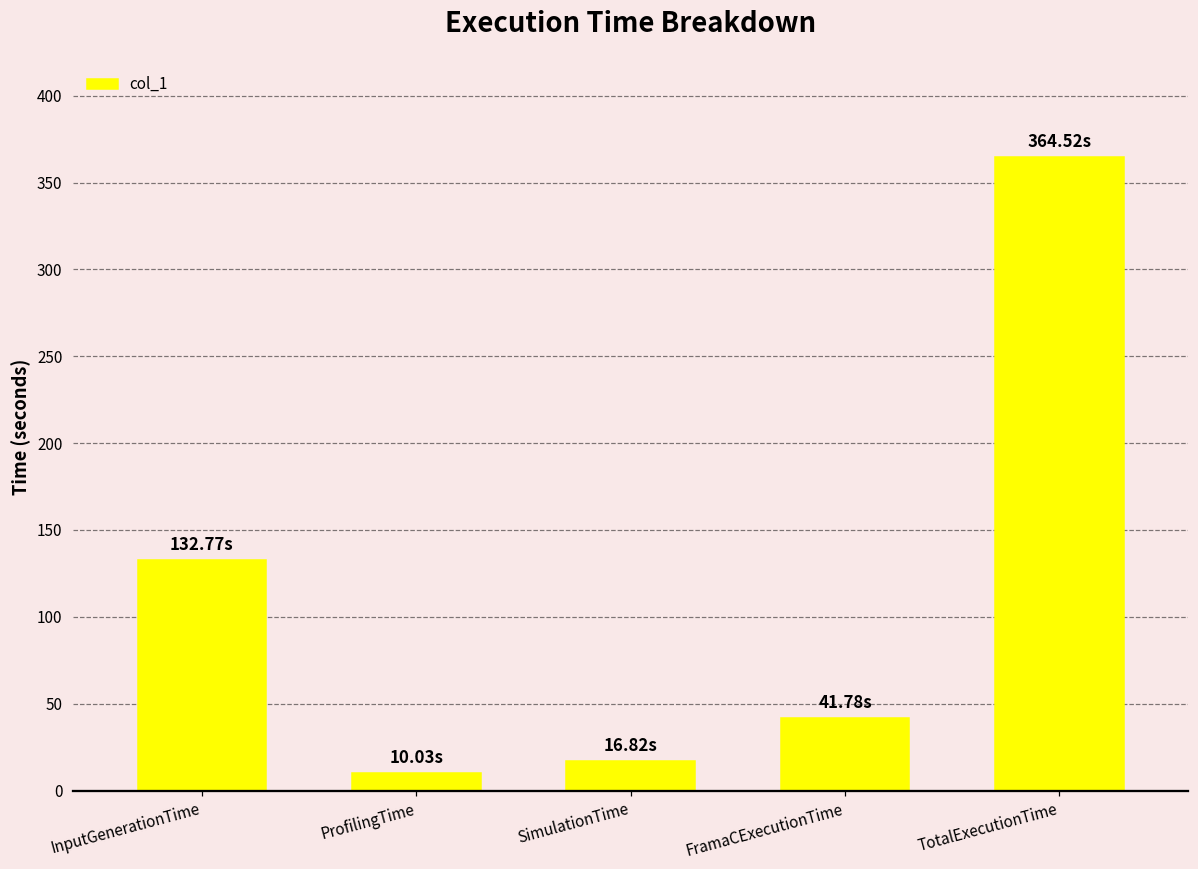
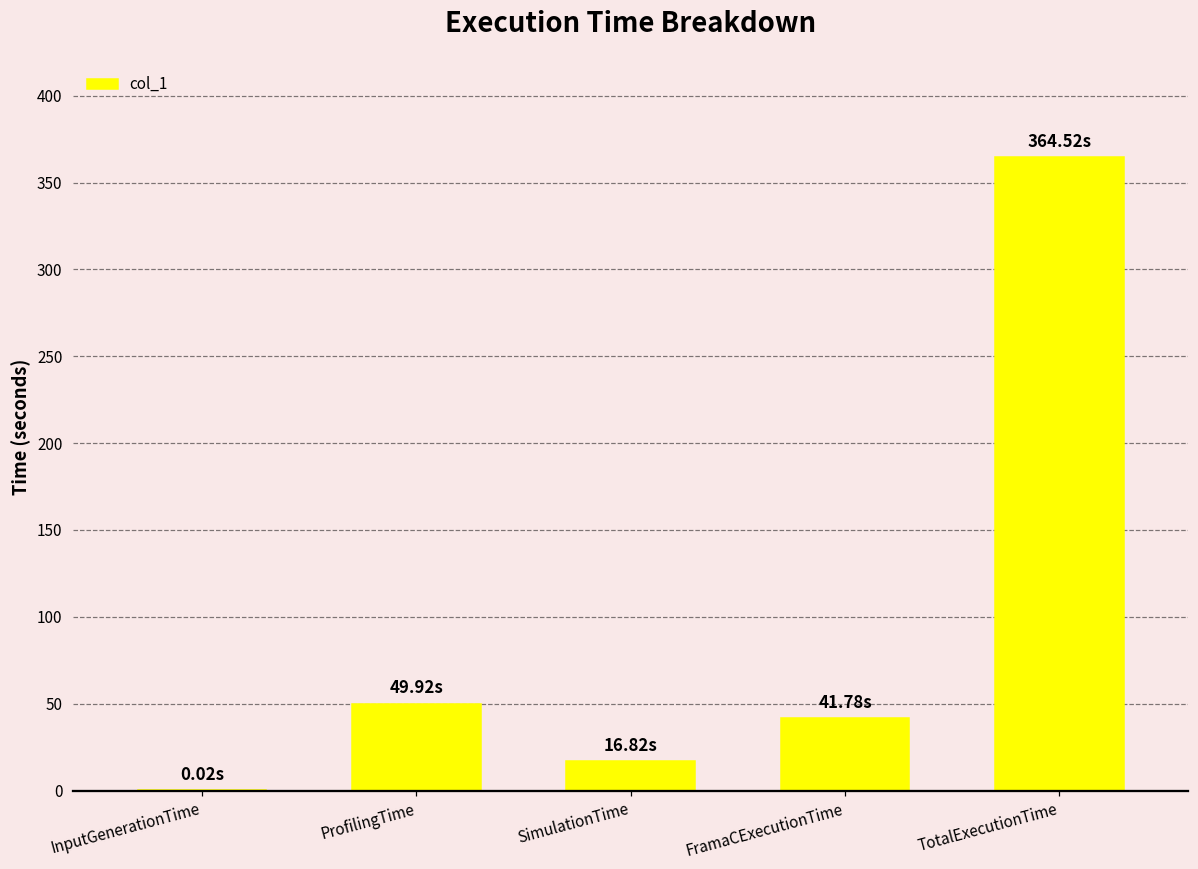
  {
-   "InputGenerationTime": "132.77s",
-   "ProfilingTime": "10.03s",
+   "InputGenerationTime": "0.02s",
+   "ProfilingTime": "49.92s",
    "SimulationTime": "16.82s",
    "FramaCExecutionTime": "41.78s",
    "TotalExecutionTime": "364.52s"
  }
